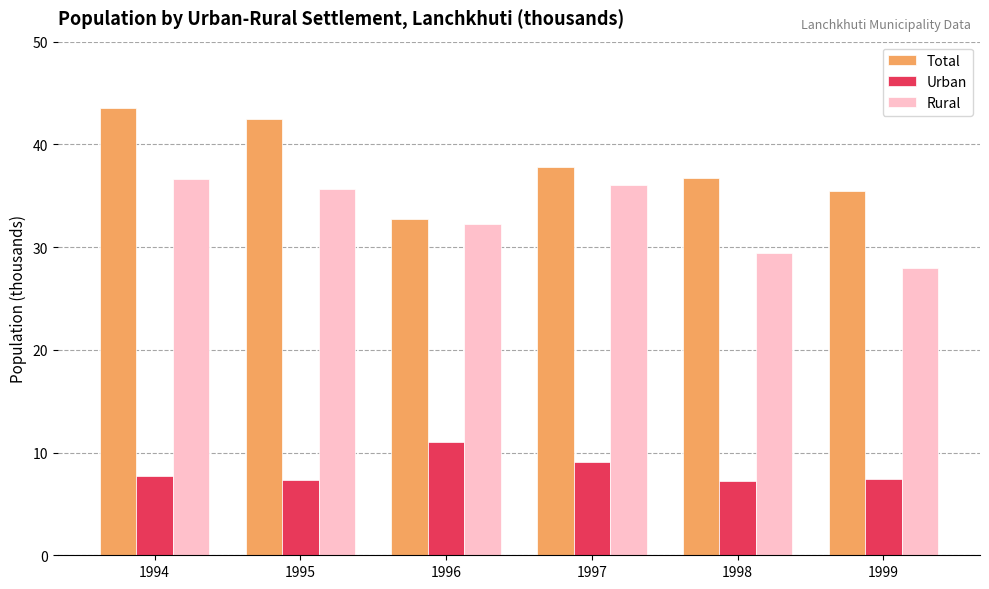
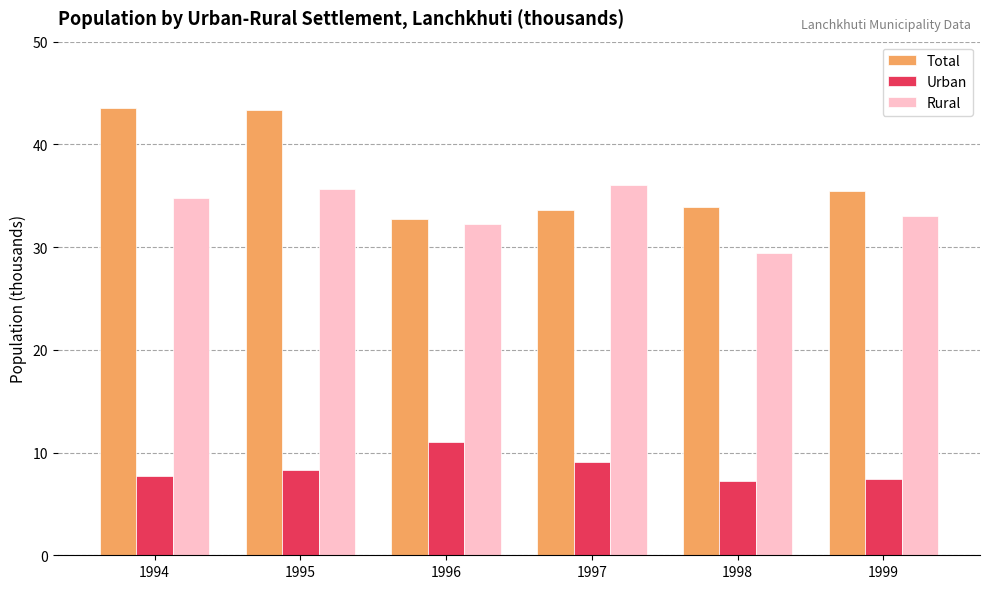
  {
    "Total": {
      "1994": 43.5,
-     "1995": 42.5,
+     "1995": 43.3,
      "1996": 32.8,
-     "1997": 37.8,
-     "1998": 36.7,
+     "1997": 33.6,
+     "1998": 33.9,
      "1999": 35.4
    },
    "Urban": {
      "1994": 7.7,
-     "1995": 7.3,
+     "1995": 8.3,
      "1996": 11.0,
      "1997": 9.1,
      "1998": 7.3,
      "1999": 7.5
    },
    "Rural": {
-     "1994": 36.6,
+     "1994": 34.8,
      "1995": 35.6,
      "1996": 32.2,
      "1997": 36.0,
      "1998": 29.4,
-     "1999": 28.0
+     "1999": 33.1
    }
  }
